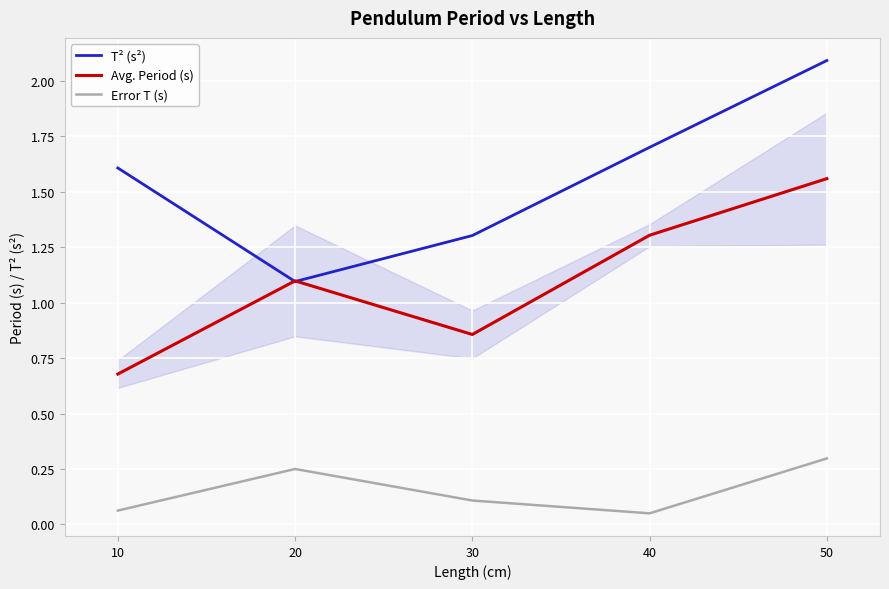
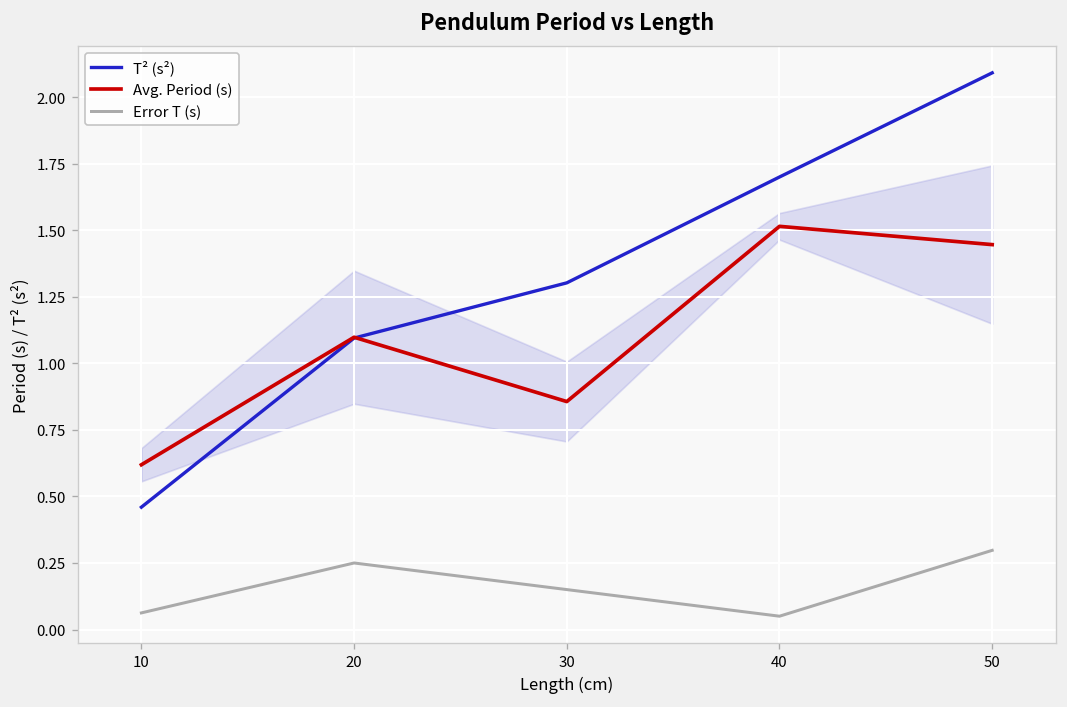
  {
    "T² (s²)": {
-     "10": 1.61,
+     "10": 0.46,
      "30": 1.30,
      "40": 1.70,
      "50": 2.09
    },
    "Avg. Period (s)": {
-     "10": 0.68,
+     "10": 0.62,
      "30": 0.86,
-     "40": 1.30,
-     "50": 1.56
+     "40": 1.52,
+     "50": 1.45
    },
    "Error T (s)": {
      "10": 0.06,
      "20": 0.25,
-     "30": 0.11,
+     "30": 0.15,
      "40": 0.05,
      "50": 0.30
    }
  }
